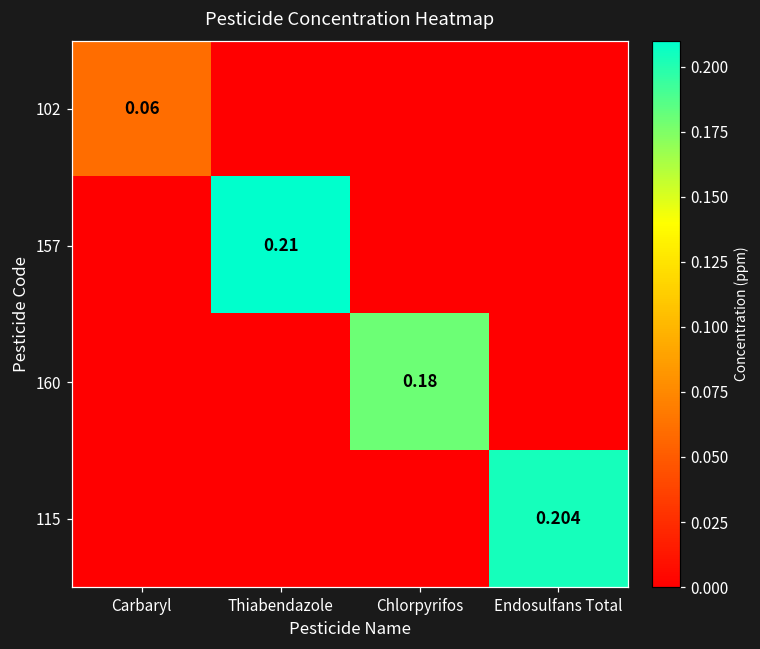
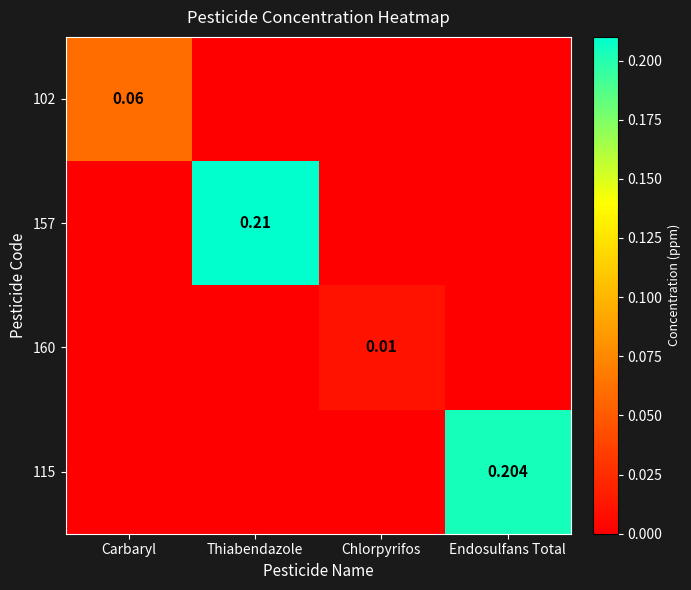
  {
    "102": {
      "Carbaryl": 0.06
    },
    "157": {
      "Thiabendazole": 0.21
    },
    "160": {
-     "Chlorpyrifos": 0.18
+     "Chlorpyrifos": 0.01
    },
    "115": {
      "Endosulfans Total": 0.204
    }
  }
